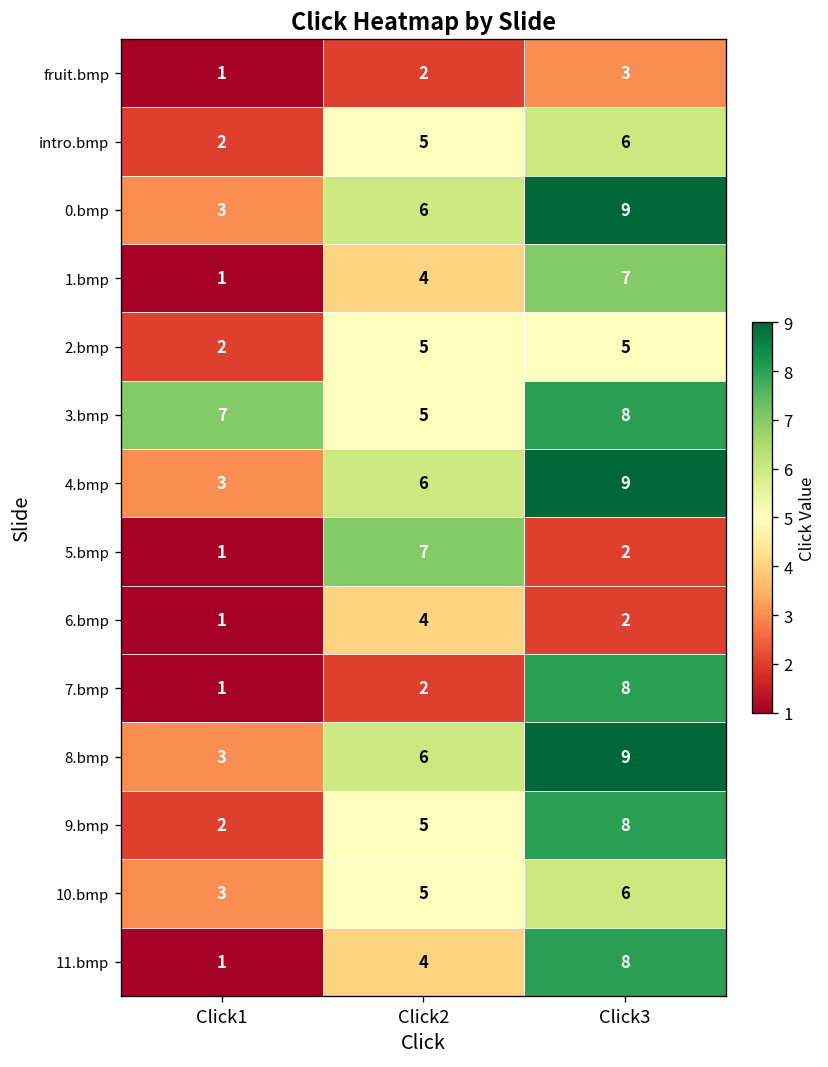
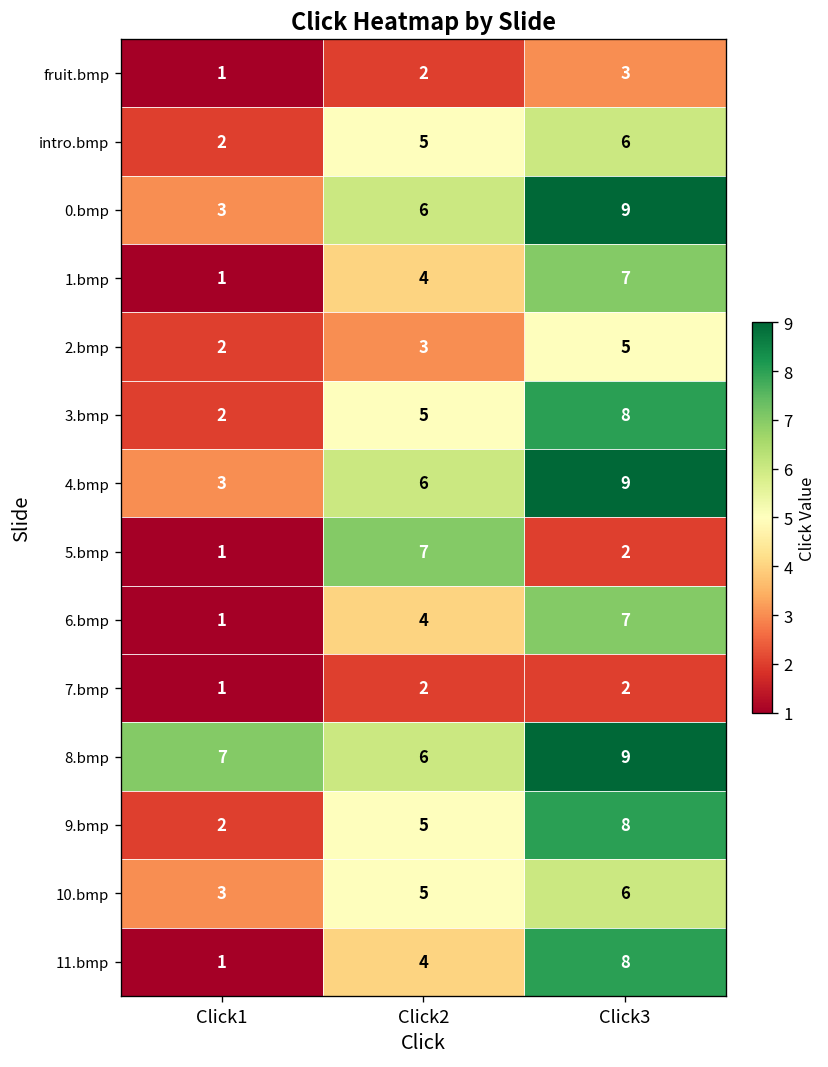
  {
    "fruit.bmp": {
      "Click1": 1,
      "Click2": 2,
      "Click3": 3
    },
    "intro.bmp": {
      "Click1": 2,
      "Click2": 5,
      "Click3": 6
    },
    "0.bmp": {
      "Click1": 3,
      "Click2": 6,
      "Click3": 9
    },
    "1.bmp": {
      "Click1": 1,
      "Click2": 4,
      "Click3": 7
    },
    "2.bmp": {
      "Click1": 2,
-     "Click2": 5,
+     "Click2": 3,
      "Click3": 5
    },
    "3.bmp": {
-     "Click1": 7,
+     "Click1": 2,
      "Click2": 5,
      "Click3": 8
    },
    "4.bmp": {
      "Click1": 3,
      "Click2": 6,
      "Click3": 9
    },
    "5.bmp": {
      "Click1": 1,
      "Click2": 7,
      "Click3": 2
    },
    "6.bmp": {
      "Click1": 1,
      "Click2": 4,
-     "Click3": 2
+     "Click3": 7
    },
    "7.bmp": {
      "Click1": 1,
      "Click2": 2,
-     "Click3": 8
+     "Click3": 2
    },
    "8.bmp": {
-     "Click1": 3,
+     "Click1": 7,
      "Click2": 6,
      "Click3": 9
    },
    "9.bmp": {
      "Click1": 2,
      "Click2": 5,
      "Click3": 8
    },
    "10.bmp": {
      "Click1": 3,
      "Click2": 5,
      "Click3": 6
    },
    "11.bmp": {
      "Click1": 1,
      "Click2": 4,
      "Click3": 8
    }
  }
